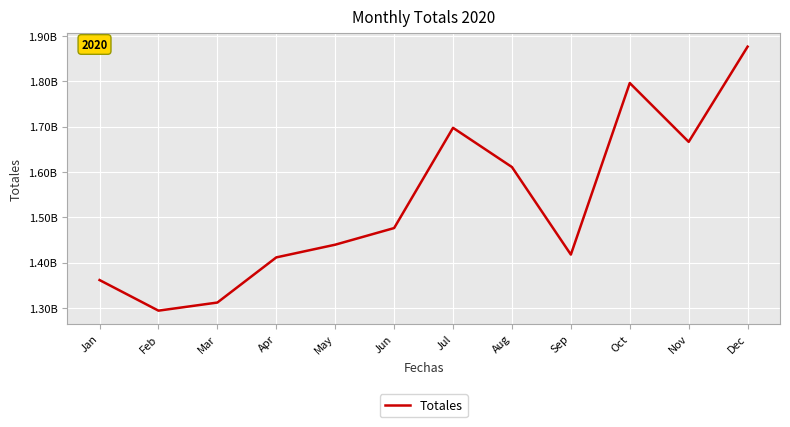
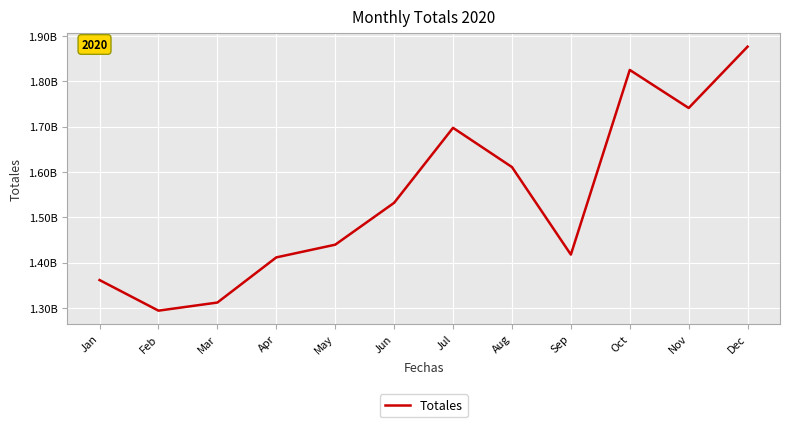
  {
    "Jan": 1360000000,
    "Feb": 1290000000,
    "Mar": 1310000000,
    "Apr": 1410000000,
    "May": 1440000000,
-   "Jun": 1480000000,
+   "Jun": 1530000000,
    "Jul": 1700000000,
    "Aug": 1610000000,
    "Sep": 1420000000,
-   "Oct": 1800000000,
-   "Nov": 1670000000,
+   "Oct": 1820000000,
+   "Nov": 1740000000,
    "Dec": 1880000000
  }
